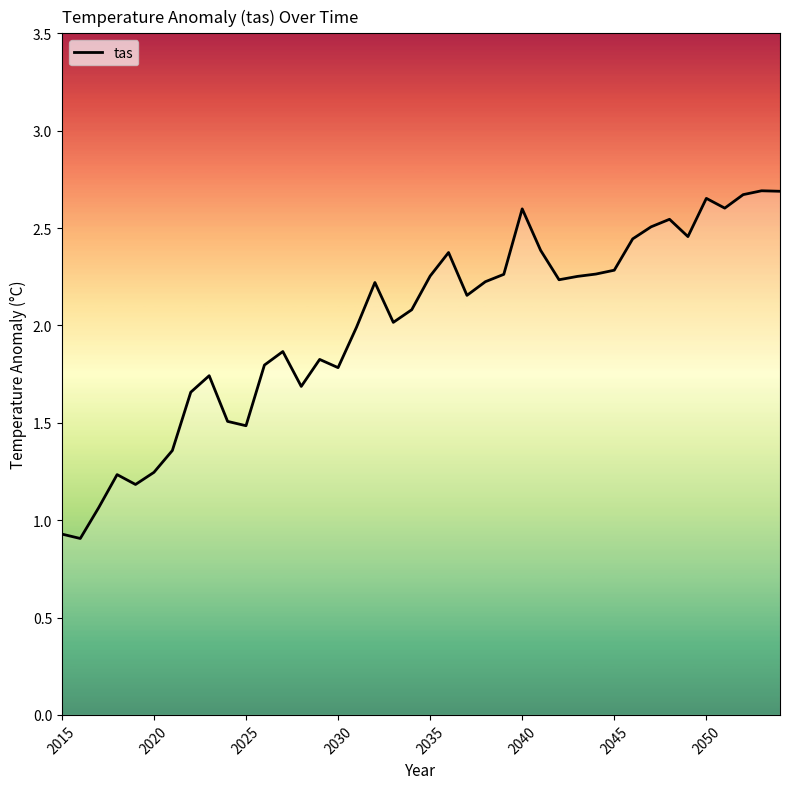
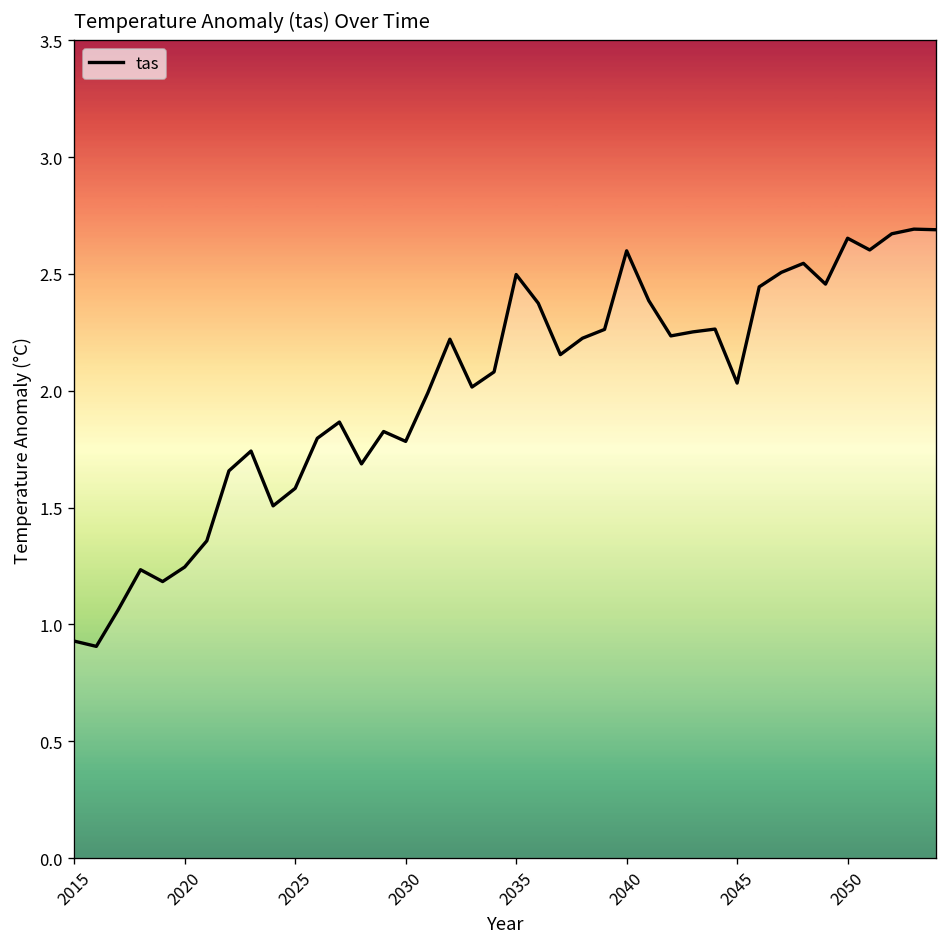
  {
    "2015": 0.93,
    "2020": 1.25,
-   "2025": 1.48,
+   "2025": 1.58,
    "2030": 1.78,
-   "2035": 2.25,
+   "2035": 2.50,
    "2040": 2.60,
-   "2045": 2.28,
+   "2045": 2.03,
    "2050": 2.65
  }
